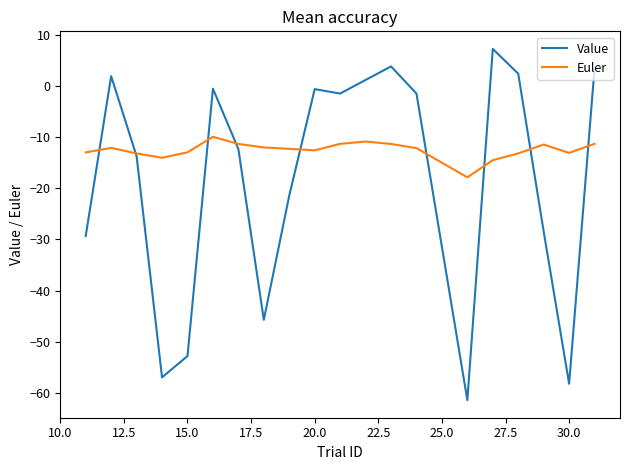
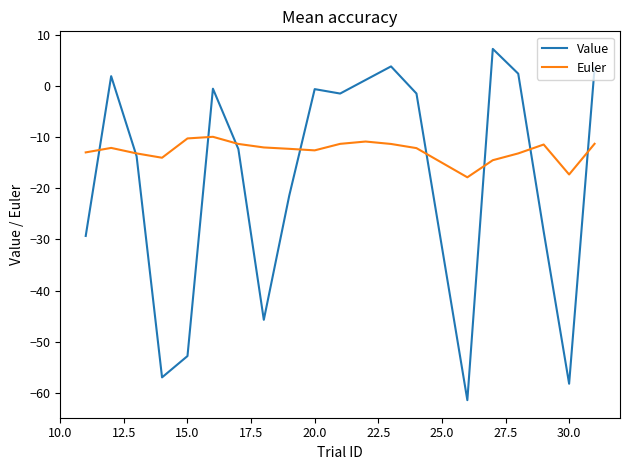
  {
    "Value": {
      "15.0": -53,
      "20.0": -1,
      "30.0": -58
    },
    "Euler": {
-     "15.0": -13,
+     "15.0": -10,
      "20.0": -13,
-     "30.0": -13
+     "30.0": -17
    }
  }
